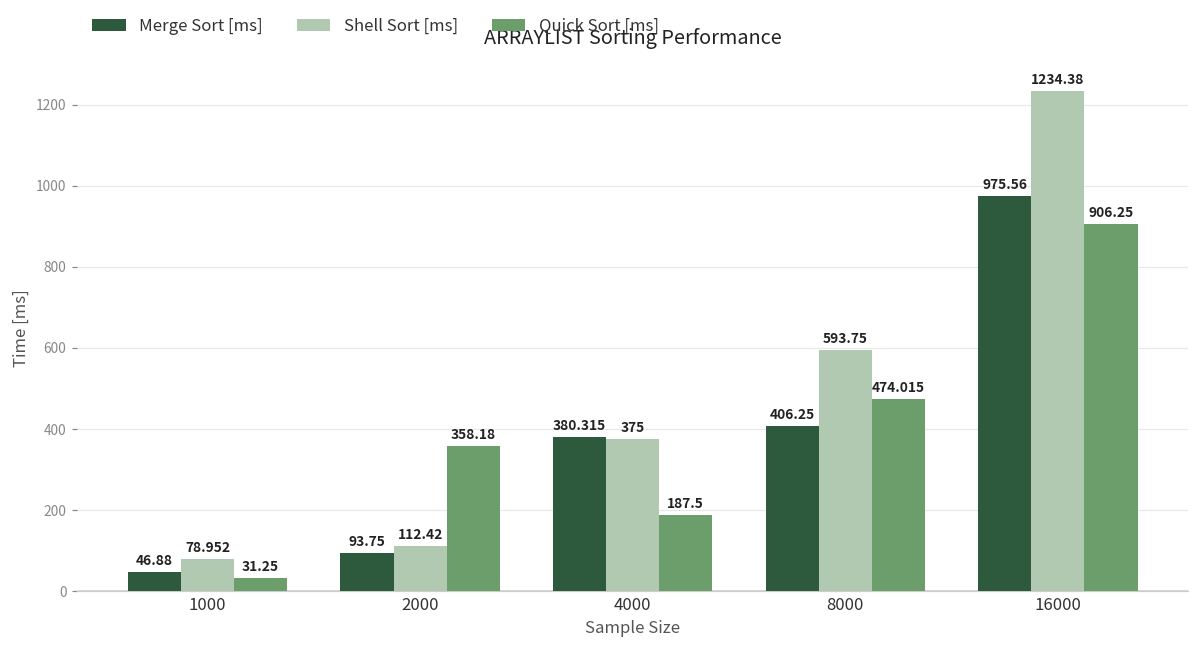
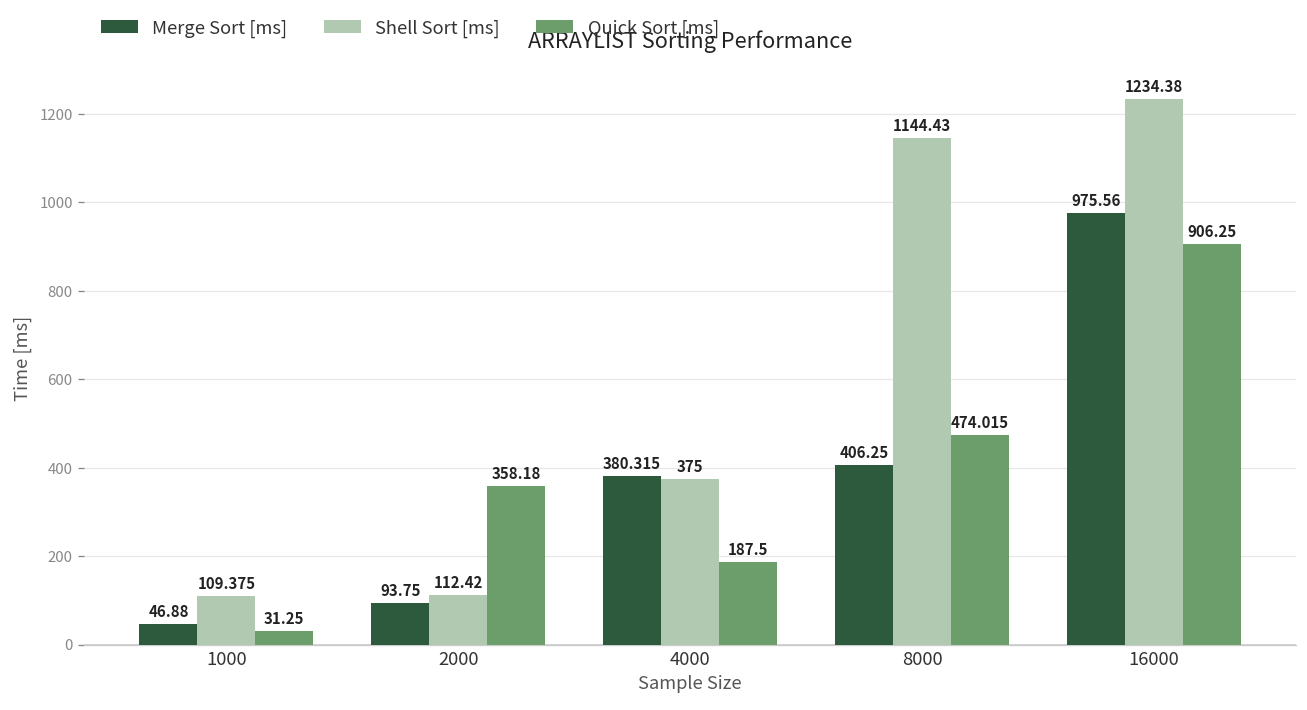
  {
    "Merge Sort [ms]": {
      "1000": 46.88,
      "2000": 93.75,
      "4000": 380.315,
      "8000": 406.25,
      "16000": 975.56
    },
    "Shell Sort [ms]": {
-     "1000": 78.952,
+     "1000": 109.375,
      "2000": 112.42,
      "4000": 375,
-     "8000": 593.75,
+     "8000": 1144.43,
      "16000": 1234.38
    },
    "Quick Sort [ms]": {
      "1000": 31.25,
      "2000": 358.18,
      "4000": 187.5,
      "8000": 474.015,
      "16000": 906.25
    }
  }
